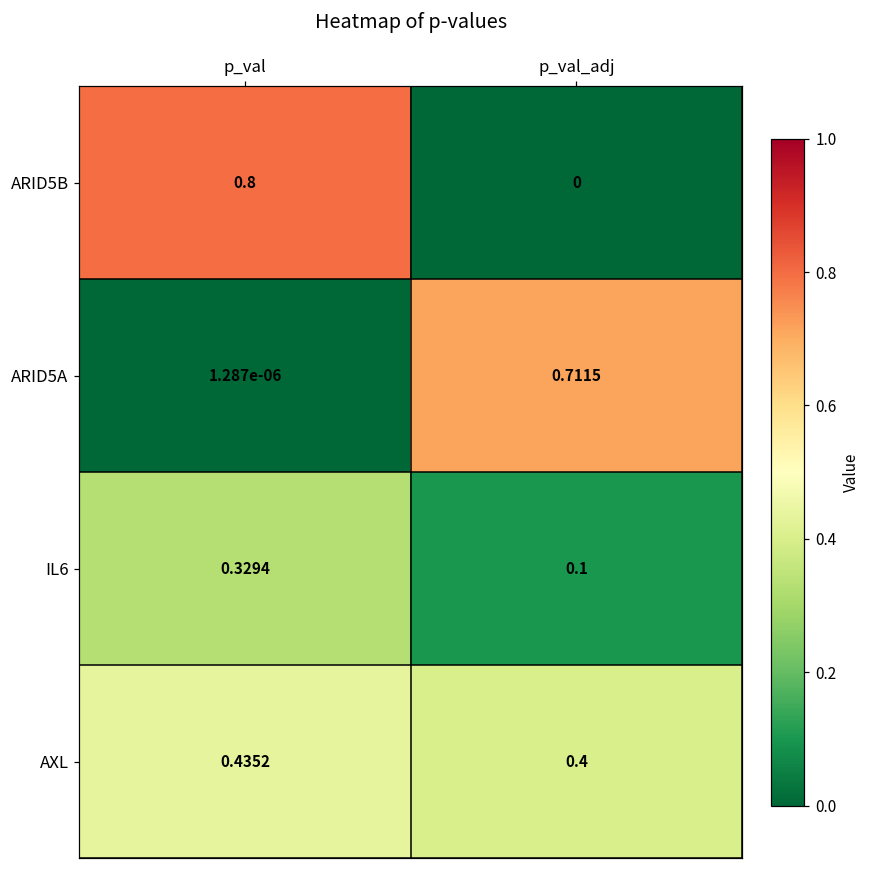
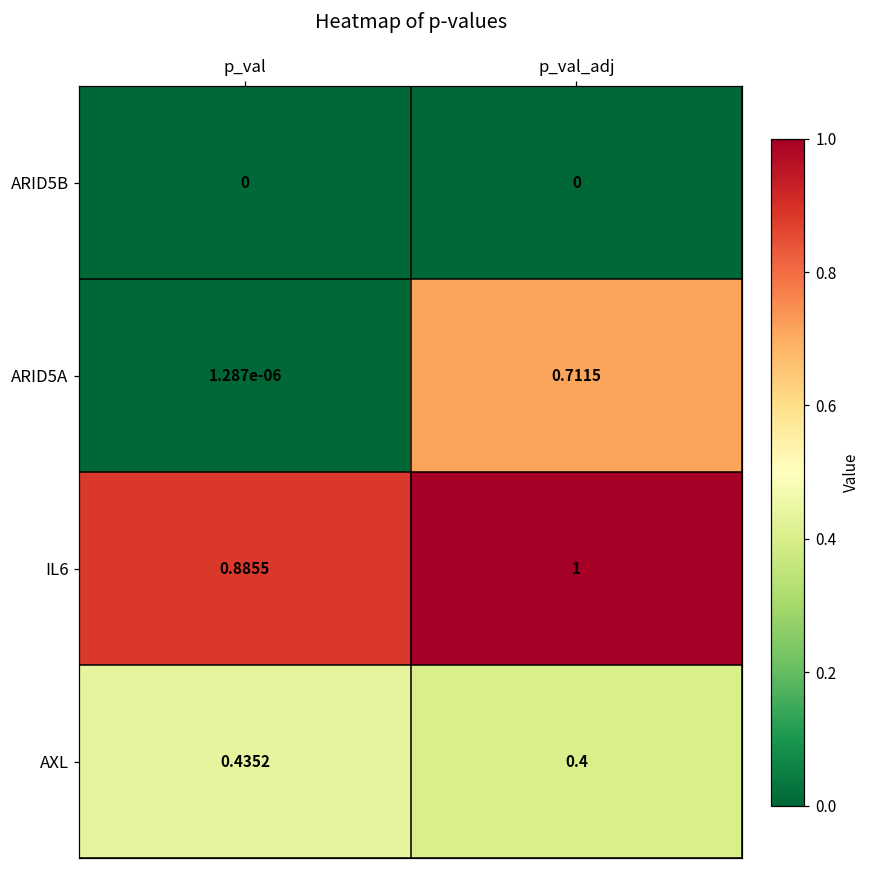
  {
    "ARID5B": {
-     "p_val": "0.8",
+     "p_val": "0",
      "p_val_adj": "0"
    },
    "ARID5A": {
      "p_val": "1.287e-06",
      "p_val_adj": "0.7115"
    },
    "IL6": {
-     "p_val": "0.3294",
-     "p_val_adj": "0.1"
+     "p_val": "0.8855",
+     "p_val_adj": "1"
    },
    "AXL": {
      "p_val": "0.4352",
      "p_val_adj": "0.4"
    }
  }
